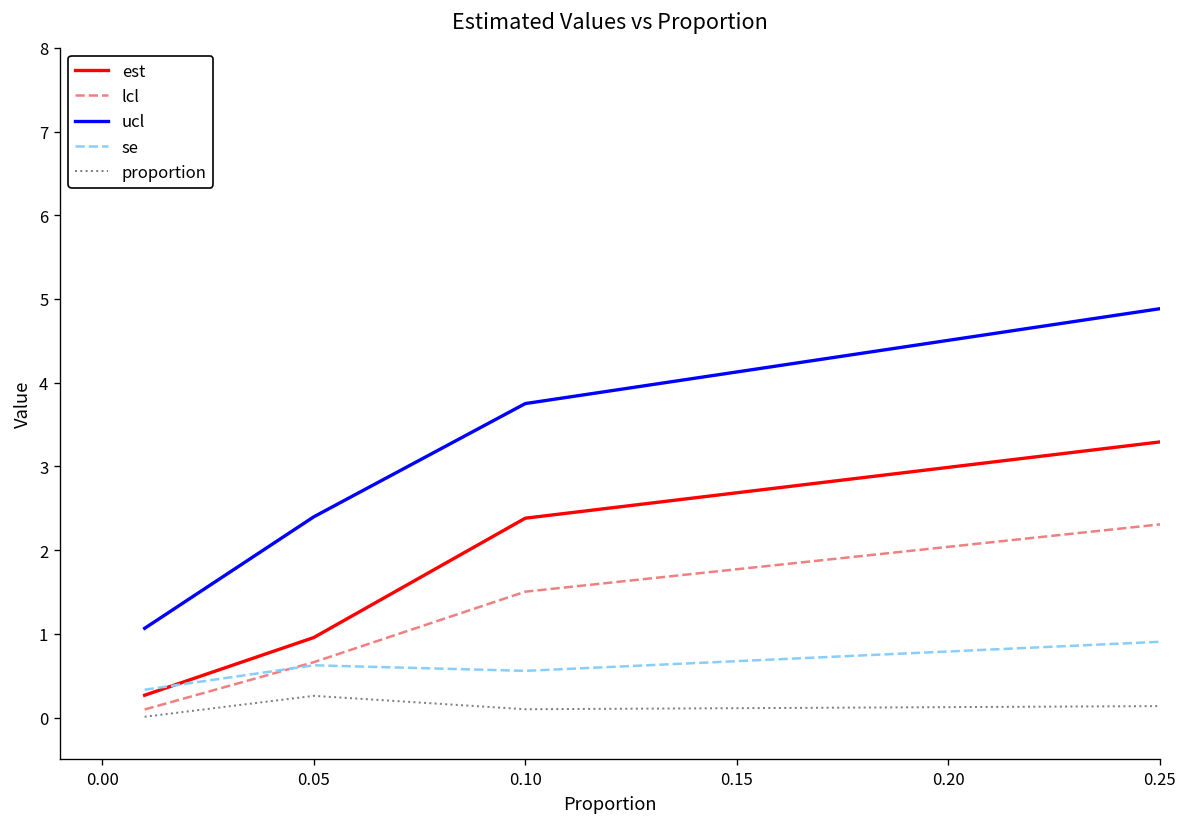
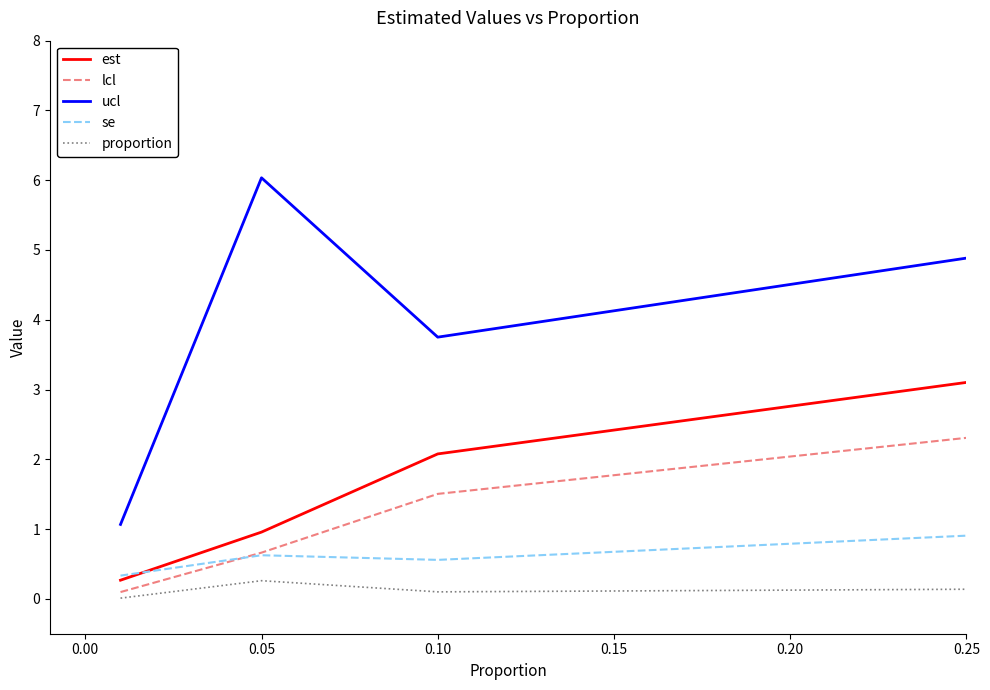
  {
    "est": {
      "0.05": 1.0,
-     "0.10": 2.4
+     "0.10": 2.1
    },
    "lcl": {
      "0.05": 0.7,
      "0.10": 1.5
    },
    "ucl": {
-     "0.05": 2.4,
+     "0.05": 6.0,
      "0.10": 3.8
    },
    "se": {
      "0.05": 0.6,
      "0.10": 0.6
    },
    "proportion": {
      "0.05": 0.3,
      "0.10": 0.1
    }
  }
